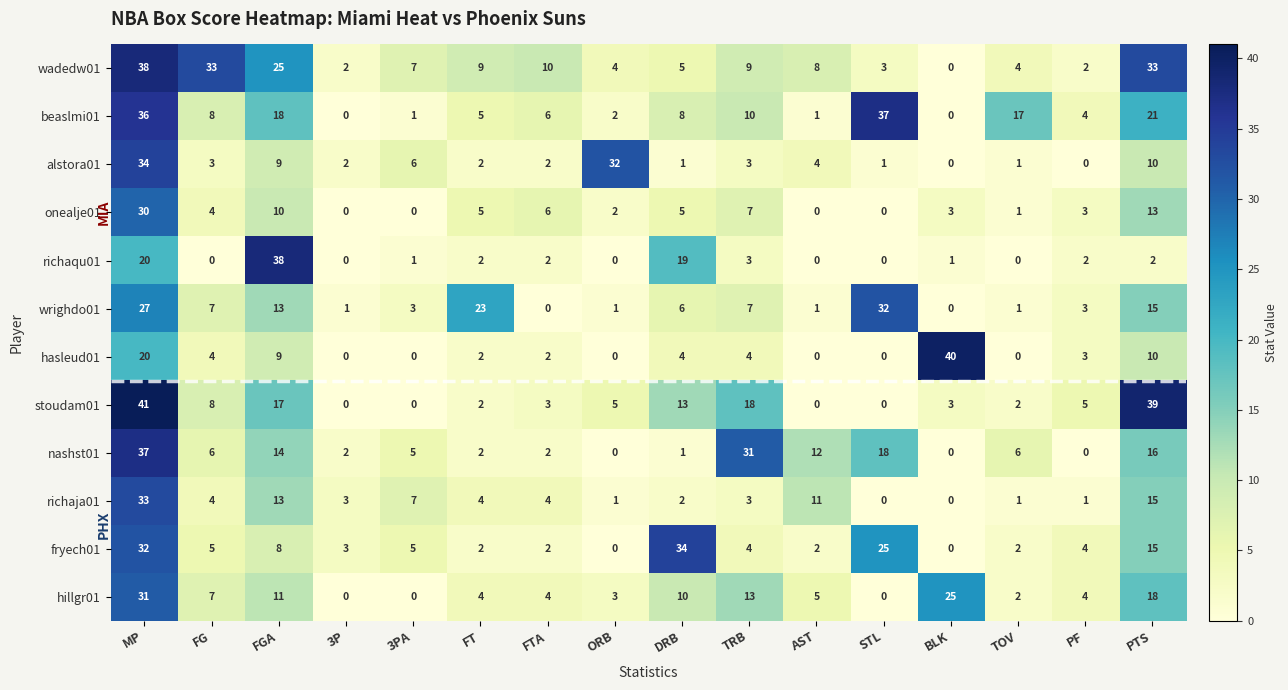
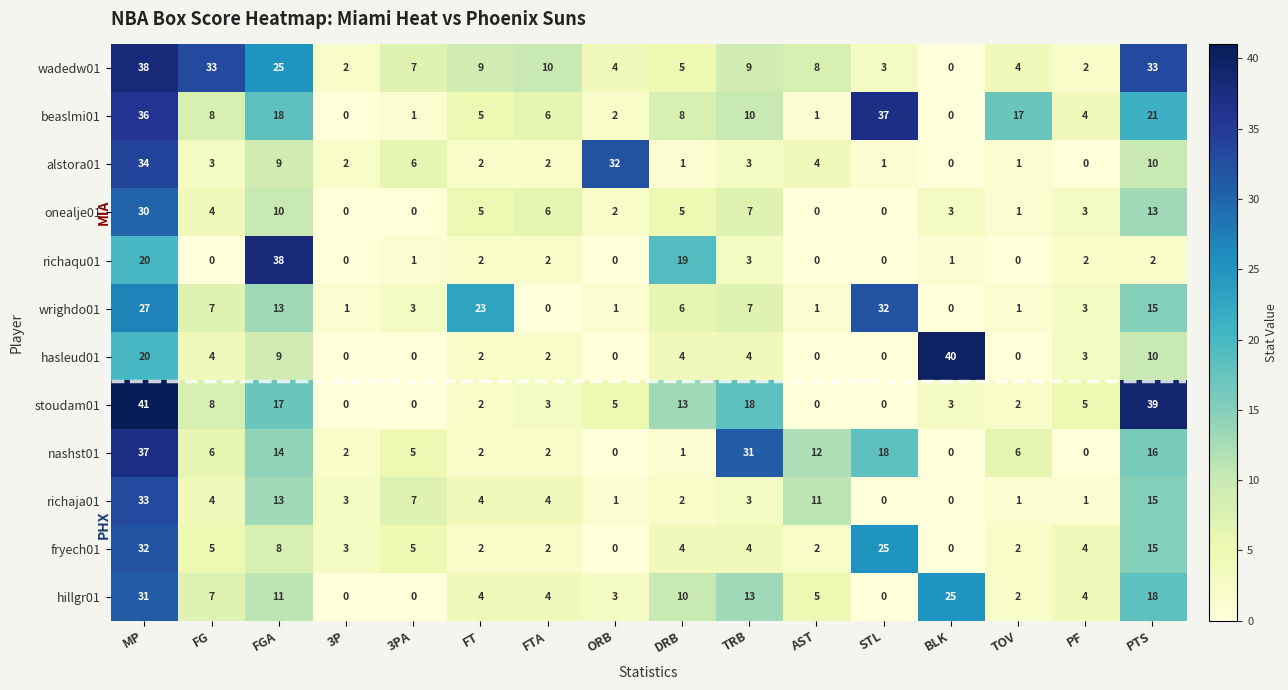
  {
    "wadedw01": {
      "MP": 38,
      "FG": 33,
      "FGA": 25,
      "3P": 2,
      "3PA": 7,
      "FT": 9,
      "FTA": 10,
      "ORB": 4,
      "DRB": 5,
      "TRB": 9,
      "AST": 8,
      "STL": 3,
      "BLK": 0,
      "TOV": 4,
      "PF": 2,
      "PTS": 33
    },
    "beaslmi01": {
      "MP": 36,
      "FG": 8,
      "FGA": 18,
      "3P": 0,
      "3PA": 1,
      "FT": 5,
      "FTA": 6,
      "ORB": 2,
      "DRB": 8,
      "TRB": 10,
      "AST": 1,
      "STL": 37,
      "BLK": 0,
      "TOV": 17,
      "PF": 4,
      "PTS": 21
    },
    "alstora01": {
      "MP": 34,
      "FG": 3,
      "FGA": 9,
      "3P": 2,
      "3PA": 6,
      "FT": 2,
      "FTA": 2,
      "ORB": 32,
      "DRB": 1,
      "TRB": 3,
      "AST": 4,
      "STL": 1,
      "BLK": 0,
      "TOV": 1,
      "PF": 0,
      "PTS": 10
    },
    "onealje01": {
      "MP": 30,
      "FG": 4,
      "FGA": 10,
      "3P": 0,
      "3PA": 0,
      "FT": 5,
      "FTA": 6,
      "ORB": 2,
      "DRB": 5,
      "TRB": 7,
      "AST": 0,
      "STL": 0,
      "BLK": 3,
      "TOV": 1,
      "PF": 3,
      "PTS": 13
    },
    "richaqu01": {
      "MP": 20,
      "FG": 0,
      "FGA": 38,
      "3P": 0,
      "3PA": 1,
      "FT": 2,
      "FTA": 2,
      "ORB": 0,
      "DRB": 19,
      "TRB": 3,
      "AST": 0,
      "STL": 0,
      "BLK": 1,
      "TOV": 0,
      "PF": 2,
      "PTS": 2
    },
    "wrighdo01": {
      "MP": 27,
      "FG": 7,
      "FGA": 13,
      "3P": 1,
      "3PA": 3,
      "FT": 23,
      "FTA": 0,
      "ORB": 1,
      "DRB": 6,
      "TRB": 7,
      "AST": 1,
      "STL": 32,
      "BLK": 0,
      "TOV": 1,
      "PF": 3,
      "PTS": 15
    },
    "hasleud01": {
      "MP": 20,
      "FG": 4,
      "FGA": 9,
      "3P": 0,
      "3PA": 0,
      "FT": 2,
      "FTA": 2,
      "ORB": 0,
      "DRB": 4,
      "TRB": 4,
      "AST": 0,
      "STL": 0,
      "BLK": 40,
      "TOV": 0,
      "PF": 3,
      "PTS": 10
    },
    "stoudam01": {
      "MP": 41,
      "FG": 8,
      "FGA": 17,
      "3P": 0,
      "3PA": 0,
      "FT": 2,
      "FTA": 3,
      "ORB": 5,
      "DRB": 13,
      "TRB": 18,
      "AST": 0,
      "STL": 0,
      "BLK": 3,
      "TOV": 2,
      "PF": 5,
      "PTS": 39
    },
    "nashst01": {
      "MP": 37,
      "FG": 6,
      "FGA": 14,
      "3P": 2,
      "3PA": 5,
      "FT": 2,
      "FTA": 2,
      "ORB": 0,
      "DRB": 1,
      "TRB": 31,
      "AST": 12,
      "STL": 18,
      "BLK": 0,
      "TOV": 6,
      "PF": 0,
      "PTS": 16
    },
    "richaja01": {
      "MP": 33,
      "FG": 4,
      "FGA": 13,
      "3P": 3,
      "3PA": 7,
      "FT": 4,
      "FTA": 4,
      "ORB": 1,
      "DRB": 2,
      "TRB": 3,
      "AST": 11,
      "STL": 0,
      "BLK": 0,
      "TOV": 1,
      "PF": 1,
      "PTS": 15
    },
    "fryech01": {
      "MP": 32,
      "FG": 5,
      "FGA": 8,
      "3P": 3,
      "3PA": 5,
      "FT": 2,
      "FTA": 2,
      "ORB": 0,
-     "DRB": 34,
+     "DRB": 4,
      "TRB": 4,
      "AST": 2,
      "STL": 25,
      "BLK": 0,
      "TOV": 2,
      "PF": 4,
      "PTS": 15
    },
    "hillgr01": {
      "MP": 31,
      "FG": 7,
      "FGA": 11,
      "3P": 0,
      "3PA": 0,
      "FT": 4,
      "FTA": 4,
      "ORB": 3,
      "DRB": 10,
      "TRB": 13,
      "AST": 5,
      "STL": 0,
      "BLK": 25,
      "TOV": 2,
      "PF": 4,
      "PTS": 18
    }
  }
